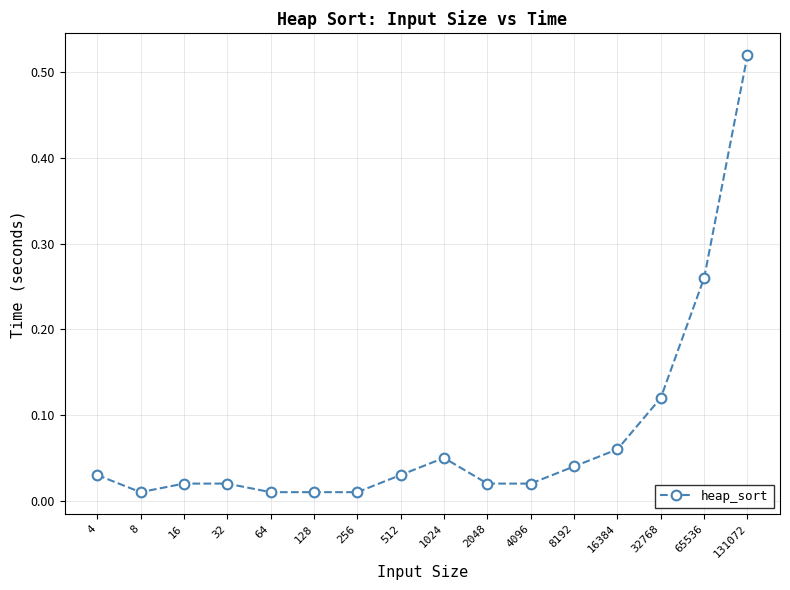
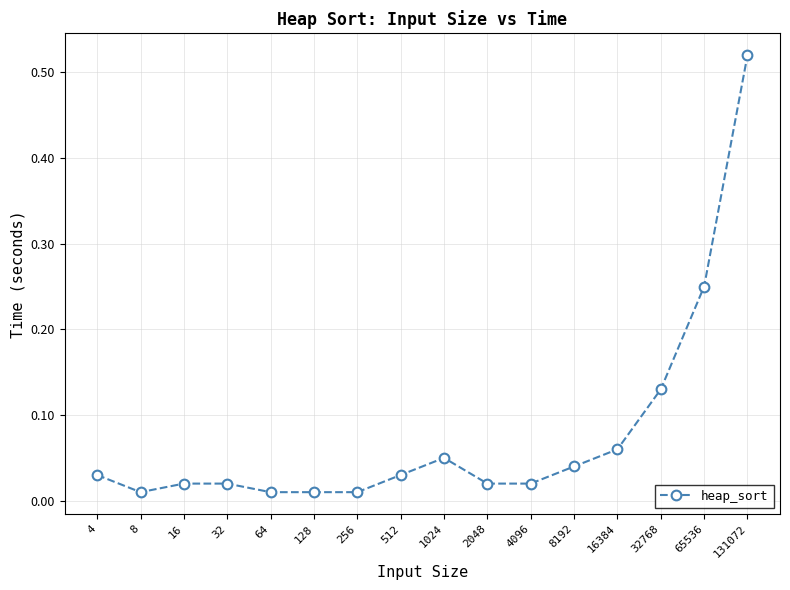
  {
    "4": 0.03,
    "8": 0.01,
    "16": 0.02,
    "32": 0.02,
    "64": 0.01,
    "128": 0.01,
    "256": 0.01,
    "512": 0.03,
    "1024": 0.05,
    "2048": 0.02,
    "4096": 0.02,
    "8192": 0.04,
    "16384": 0.06,
-   "32768": 0.12,
-   "65536": 0.26,
+   "32768": 0.13,
+   "65536": 0.25,
    "131072": 0.52
  }
